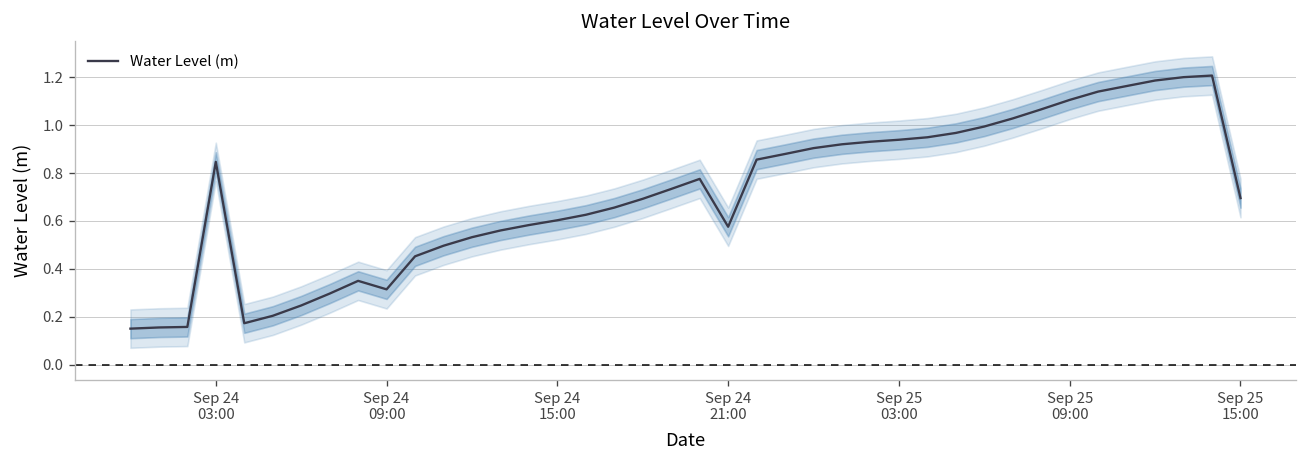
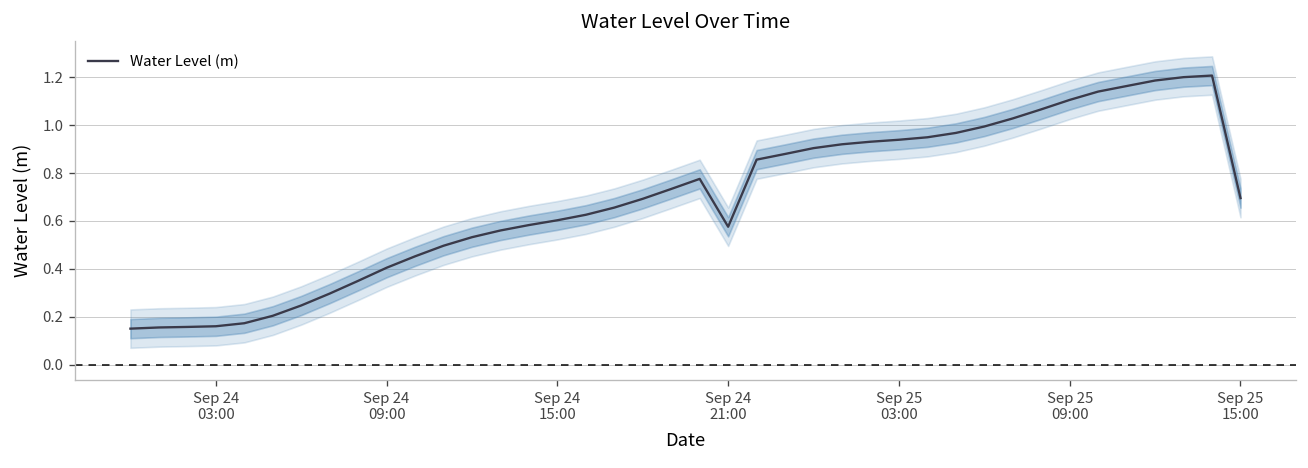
  {
    "Water Level (m)": {
-     "Sep 24 03:00": 0.85,
-     "Sep 24 09:00": 0.32,
+     "Sep 24 03:00": 0.16,
+     "Sep 24 09:00": 0.41,
      "Sep 24 15:00": 0.60,
      "Sep 24 21:00": 0.58,
      "Sep 25 03:00": 0.94,
      "Sep 25 09:00": 1.10,
      "Sep 25 15:00": 0.70
    }
  }
